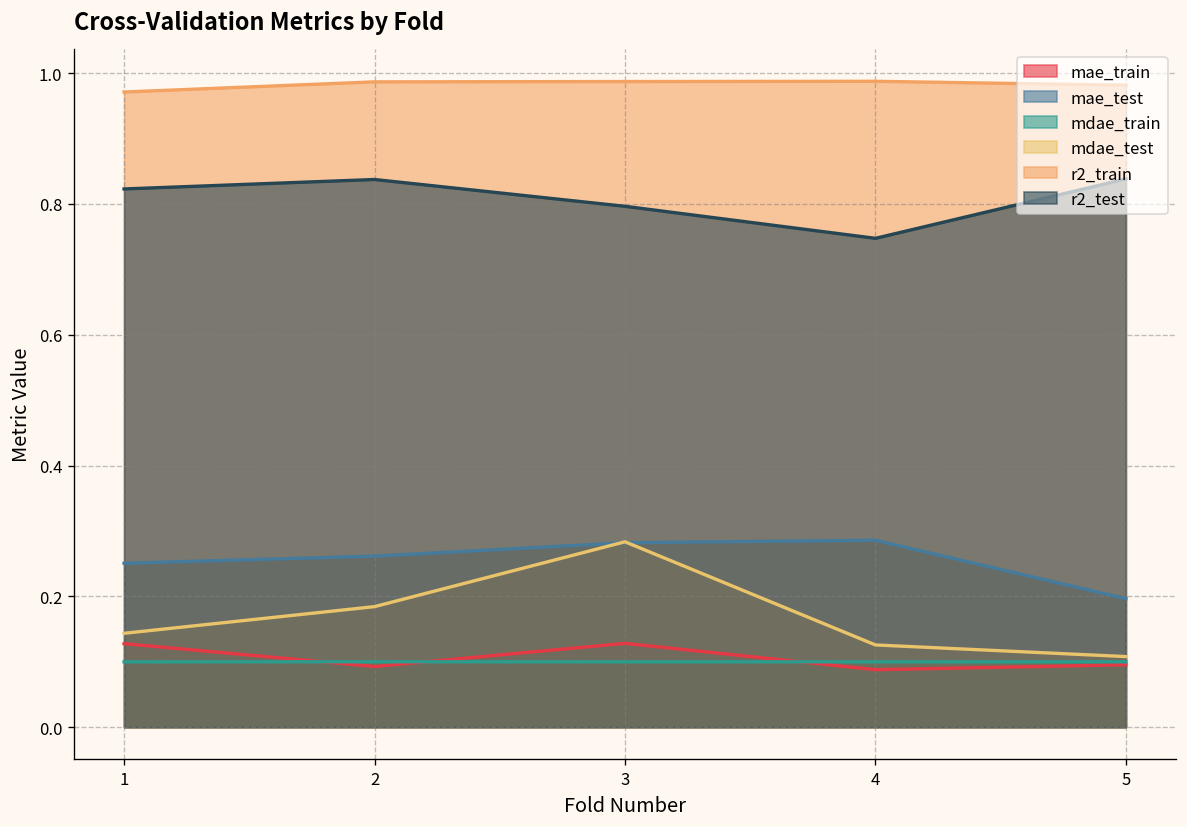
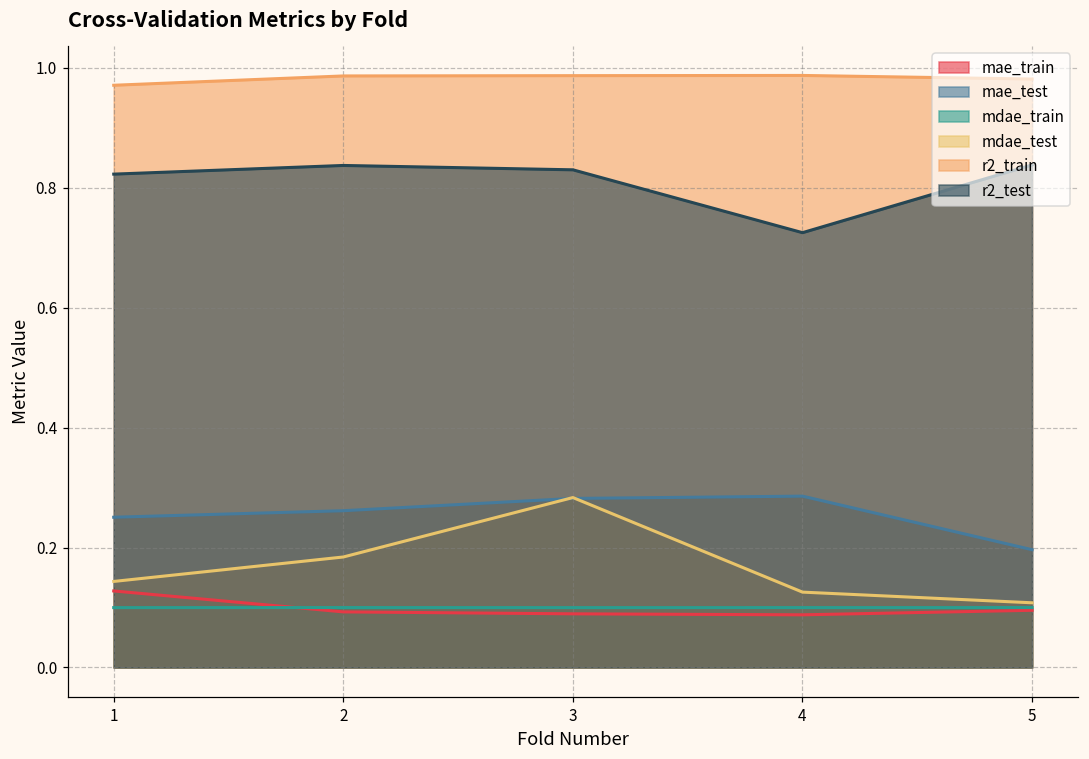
  {
    "mae_train": {
      "1": 0.13,
      "2": 0.09,
-     "3": 0.13,
+     "3": 0.09,
      "4": 0.09
    },
    "r2_test": {
      "1": 0.82,
      "2": 0.84,
-     "3": 0.80,
-     "4": 0.75
+     "3": 0.83,
+     "4": 0.73
    }
  }
